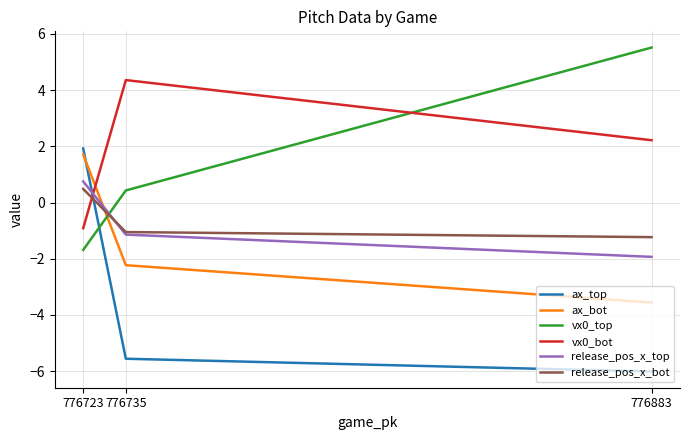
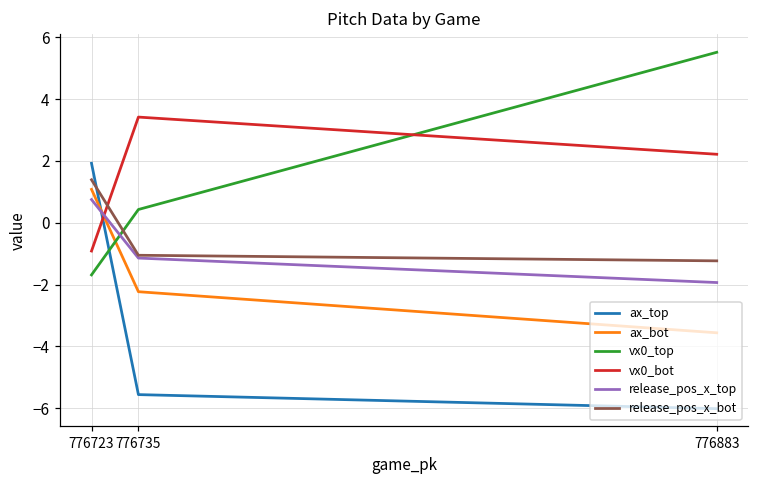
  {
    "ax_top": {
      "776723": 1.9,
      "776735": -5.6
    },
    "ax_bot": {
-     "776723": 1.7,
+     "776723": 1.1,
      "776735": -2.2
    },
    "vx0_top": {
      "776723": -1.7,
      "776735": 0.4,
      "776883": 5.5
    },
    "vx0_bot": {
      "776723": -0.9,
-     "776735": 4.4,
+     "776735": 3.4,
      "776883": 2.2
    },
    "release_pos_x_top": {
      "776723": 0.8,
      "776883": -1.9
    },
    "release_pos_x_bot": {
-     "776723": 0.5,
+     "776723": 1.4,
      "776883": -1.2
    }
  }
